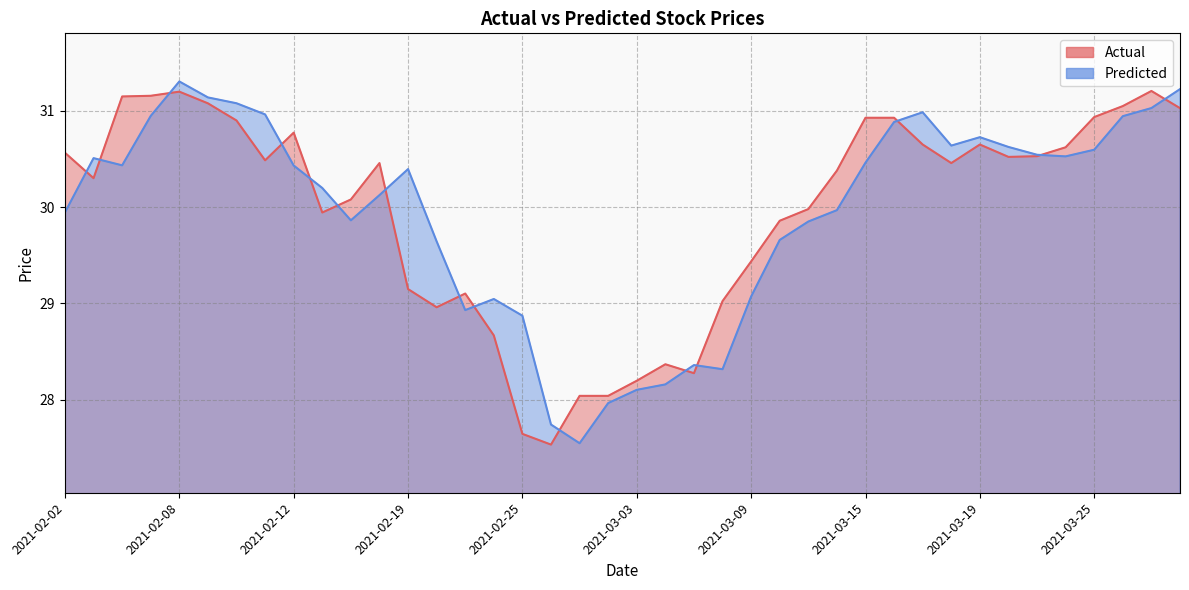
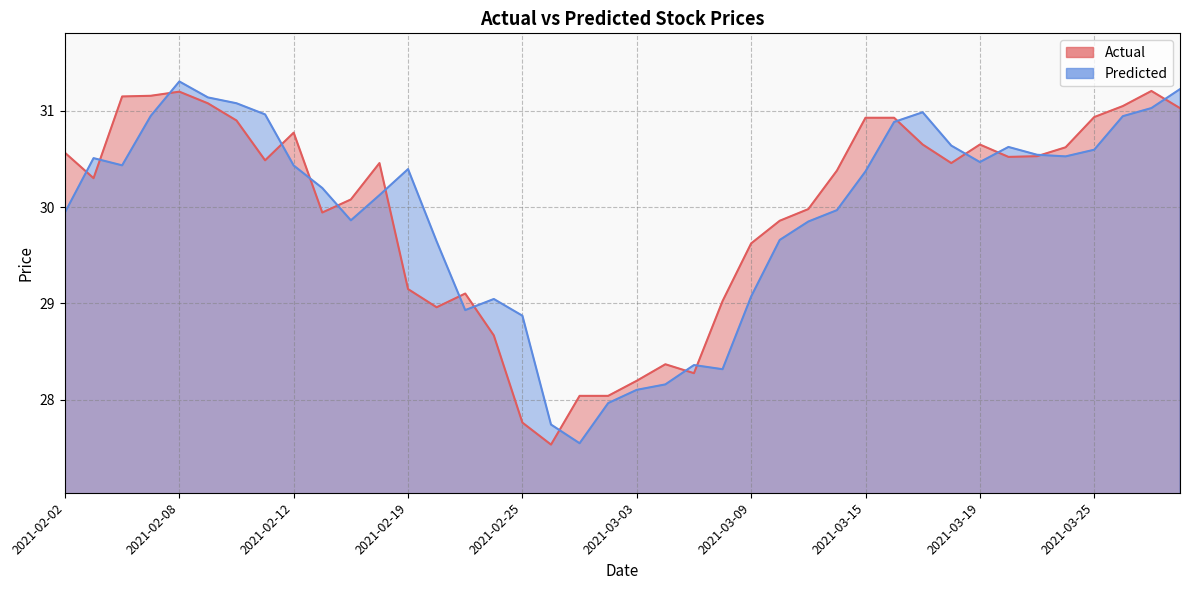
  {
    "Actual": {
      "2021-02-02": 30.6,
      "2021-02-08": 31.2,
      "2021-02-12": 30.8,
      "2021-02-19": 29.1,
-     "2021-02-25": 27.6,
+     "2021-02-25": 27.8,
      "2021-03-03": 28.2,
-     "2021-03-09": 29.4,
+     "2021-03-09": 29.6,
      "2021-03-15": 30.9,
      "2021-03-19": 30.6,
      "2021-03-25": 30.9
    },
    "Predicted": {
      "2021-02-02": 29.9,
      "2021-02-08": 31.3,
      "2021-02-12": 30.4,
      "2021-02-19": 30.4,
      "2021-02-25": 28.9,
      "2021-03-03": 28.1,
      "2021-03-09": 29.1,
-     "2021-03-15": 30.5,
-     "2021-03-19": 30.7,
+     "2021-03-15": 30.4,
+     "2021-03-19": 30.5,
      "2021-03-25": 30.6
    }
  }
